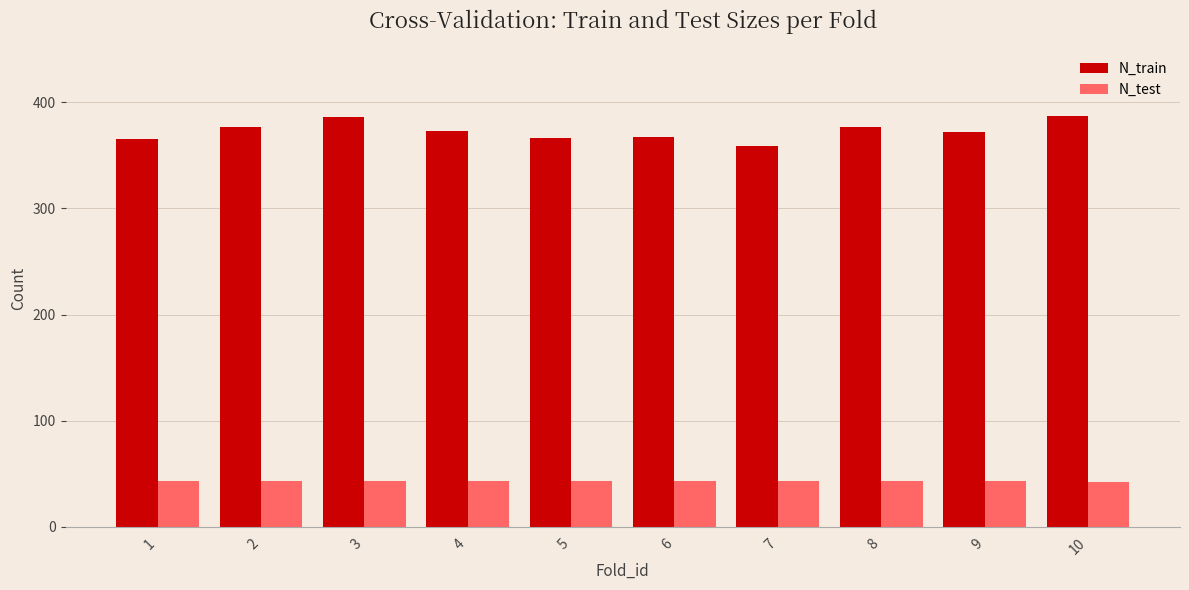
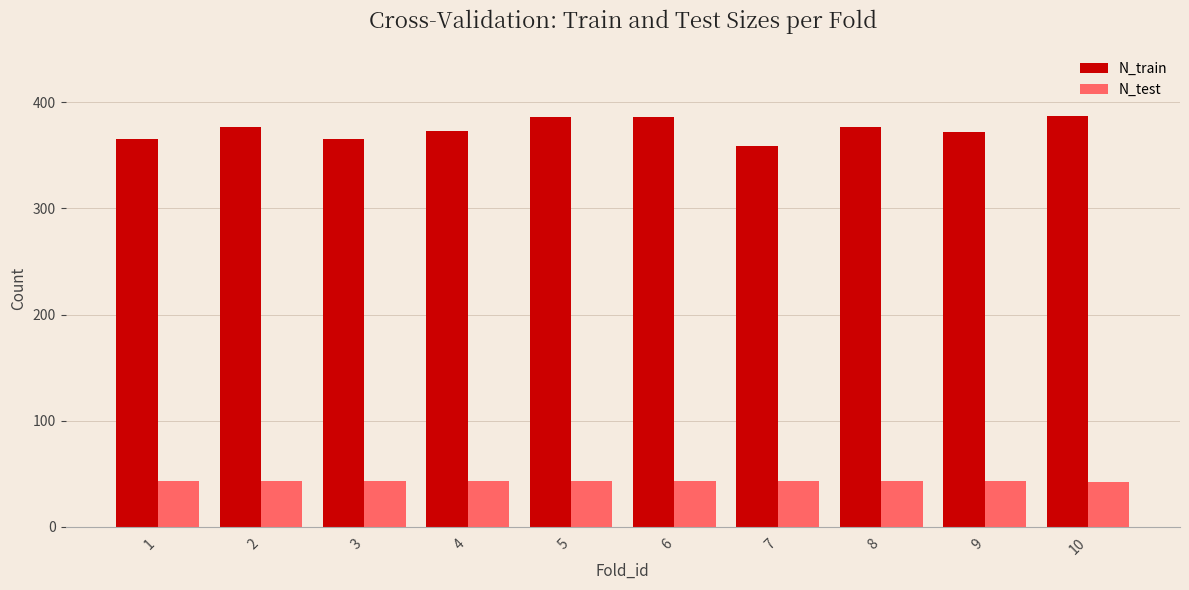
  {
    "N_train": {
      "1": 365,
      "2": 377,
-     "3": 386,
+     "3": 365,
      "4": 373,
-     "5": 366,
-     "6": 367,
+     "5": 386,
+     "6": 386,
      "7": 359,
      "8": 377,
      "9": 372,
      "10": 387
    },
    "N_test": {
      "1": 43,
      "2": 43,
      "3": 43,
      "4": 43,
      "5": 43,
      "6": 43,
      "7": 43,
      "8": 43,
      "9": 43,
      "10": 42
    }
  }
